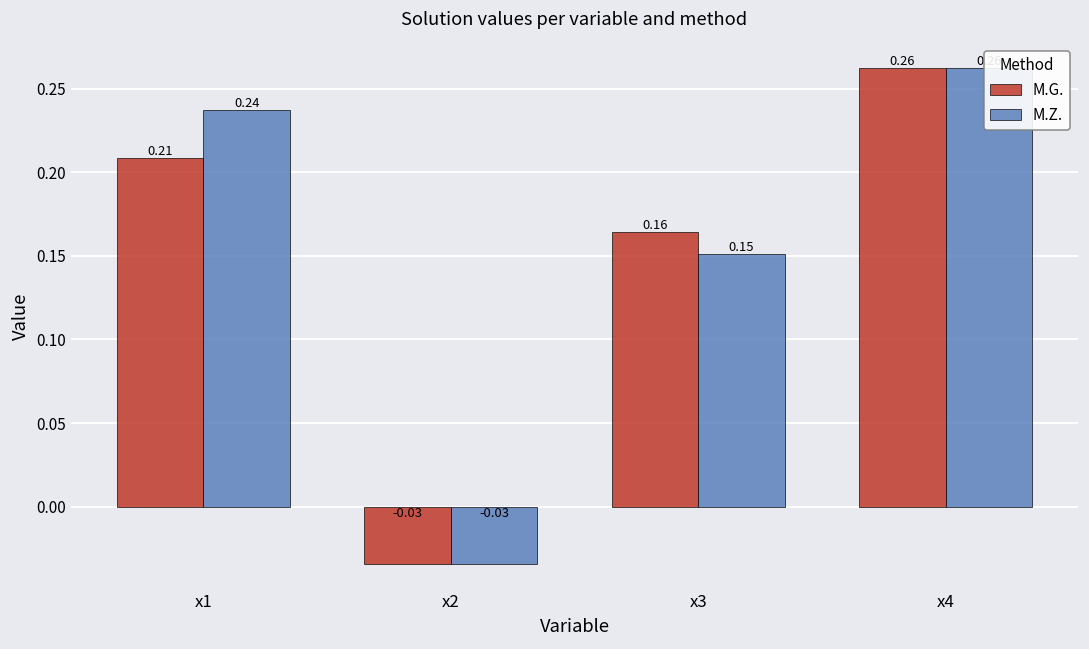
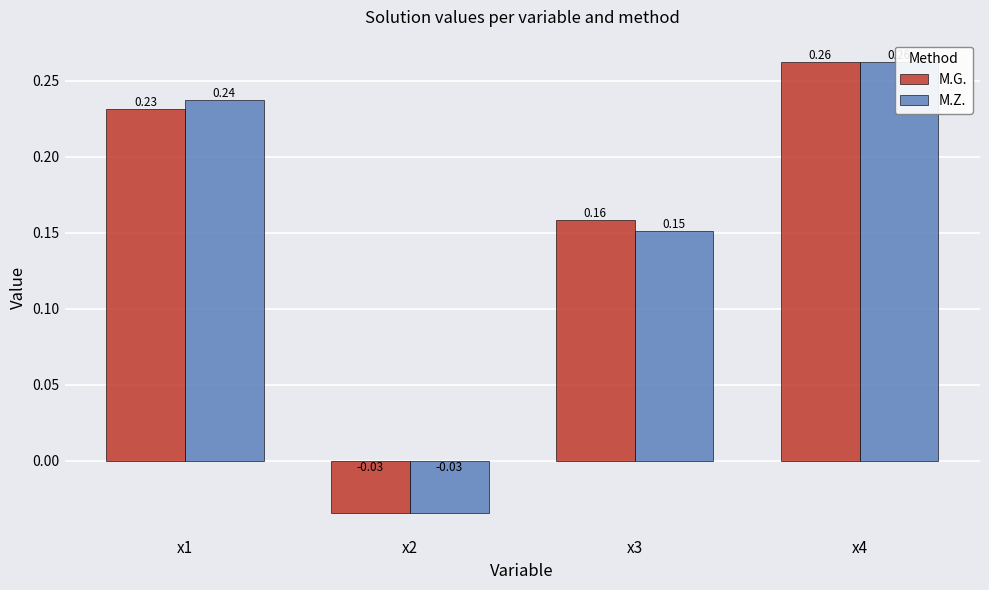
  {
    "M.G.": {
-     "x1": 0.21,
+     "x1": 0.23,
      "x2": -0.03,
-     "x3": 0.164,
+     "x3": 0.158,
      "x4": 0.26
    },
    "M.Z.": {
      "x1": 0.24,
      "x2": -0.03,
      "x3": 0.15
    }
  }
